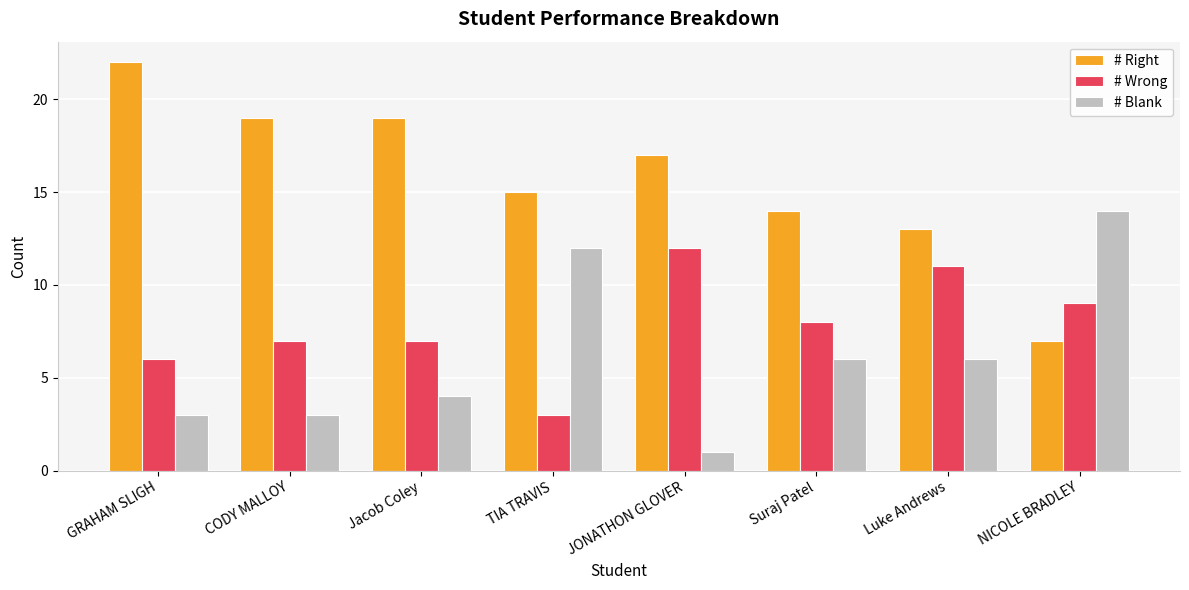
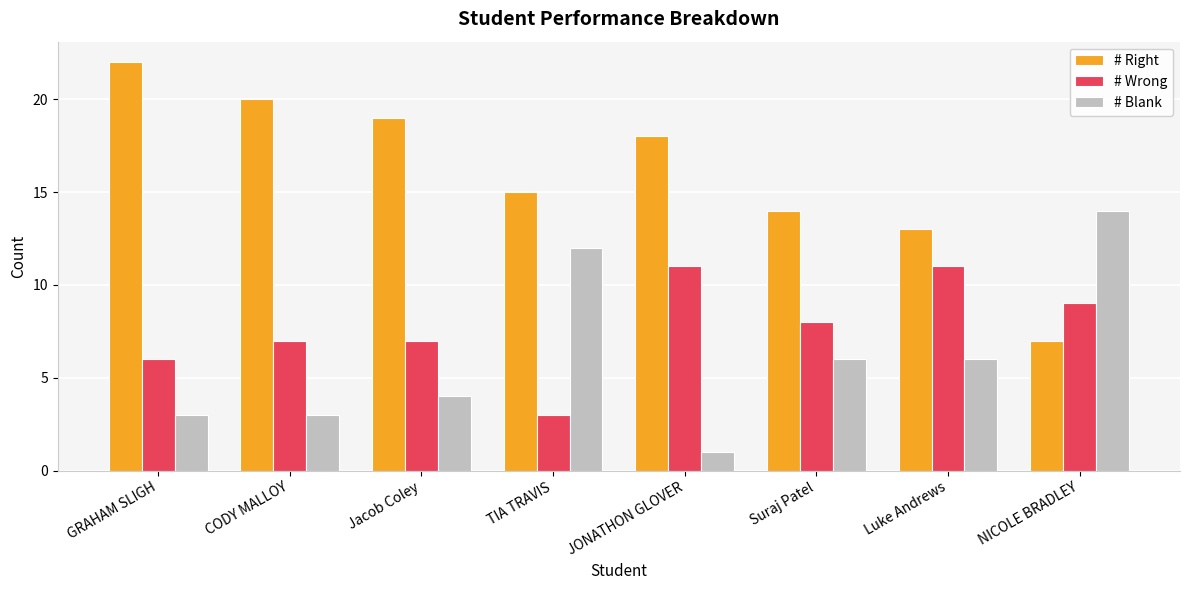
  {
    "# Right": {
      "GRAHAM SLIGH": 22,
-     "CODY MALLOY": 19,
+     "CODY MALLOY": 20,
      "Jacob Coley": 19,
      "TIA TRAVIS": 15,
-     "JONATHON GLOVER": 17,
+     "JONATHON GLOVER": 18,
      "Suraj Patel": 14,
      "Luke Andrews": 13,
      "NICOLE BRADLEY": 7
    },
    "# Wrong": {
      "GRAHAM SLIGH": 6,
      "CODY MALLOY": 7,
      "Jacob Coley": 7,
      "TIA TRAVIS": 3,
-     "JONATHON GLOVER": 12,
+     "JONATHON GLOVER": 11,
      "Suraj Patel": 8,
      "Luke Andrews": 11,
      "NICOLE BRADLEY": 9
    },
    "# Blank": {
      "GRAHAM SLIGH": 3,
      "CODY MALLOY": 3,
      "Jacob Coley": 4,
      "TIA TRAVIS": 12,
      "JONATHON GLOVER": 1,
      "Suraj Patel": 6,
      "Luke Andrews": 6,
      "NICOLE BRADLEY": 14
    }
  }
